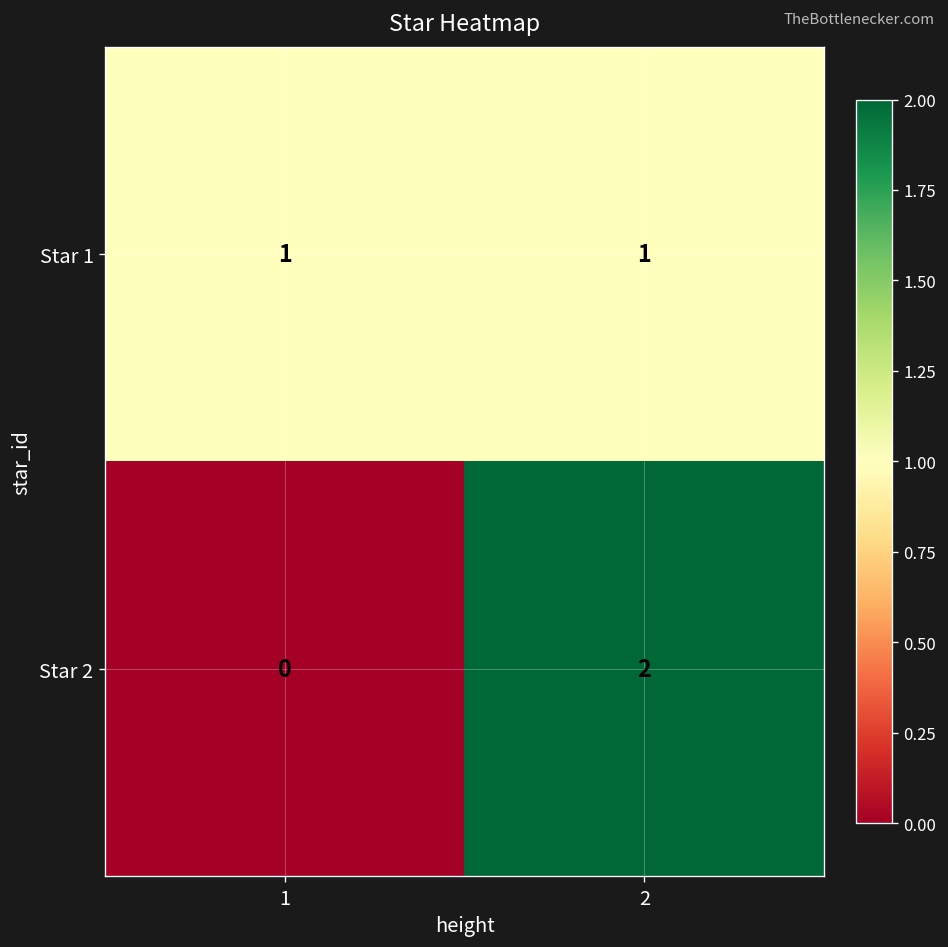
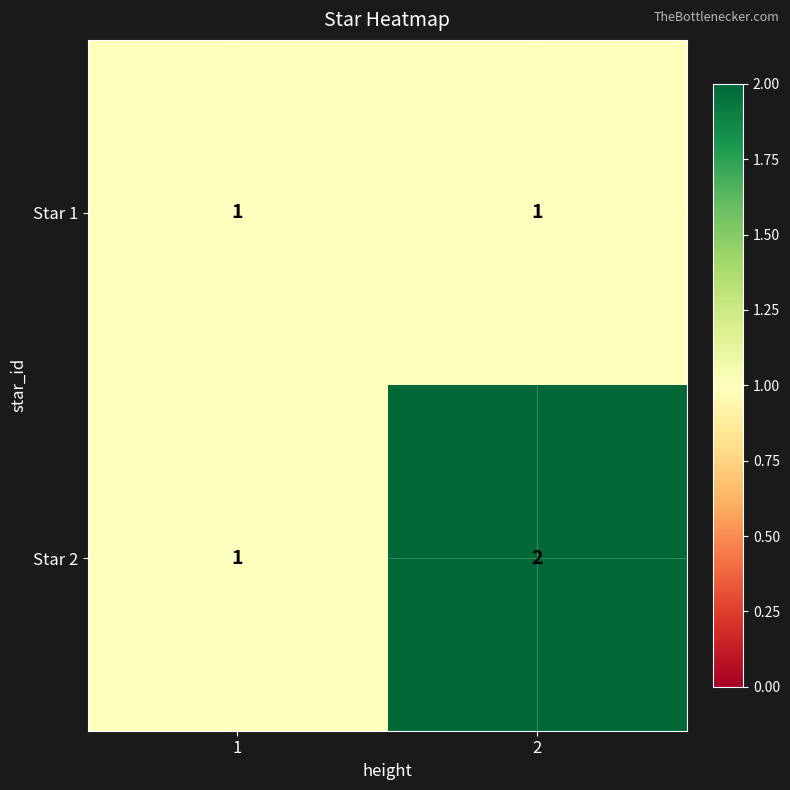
  {
    "Star 1": {
      "1": 1,
      "2": 1
    },
    "Star 2": {
-     "1": 0,
+     "1": 1,
      "2": 2
    }
  }
